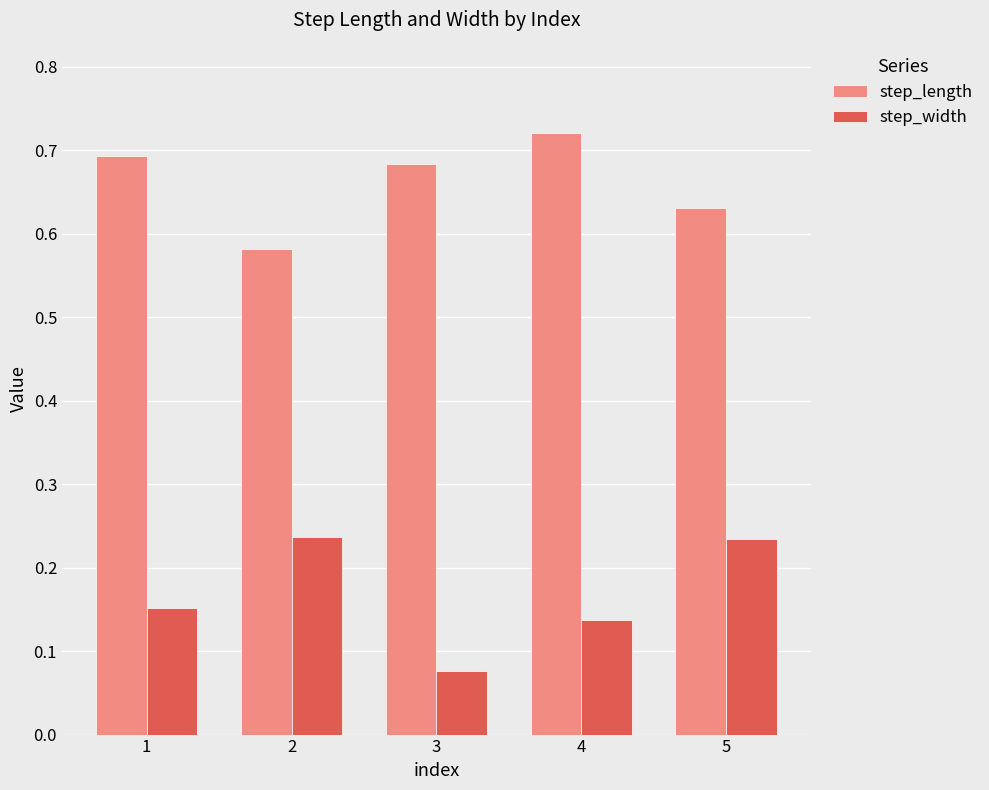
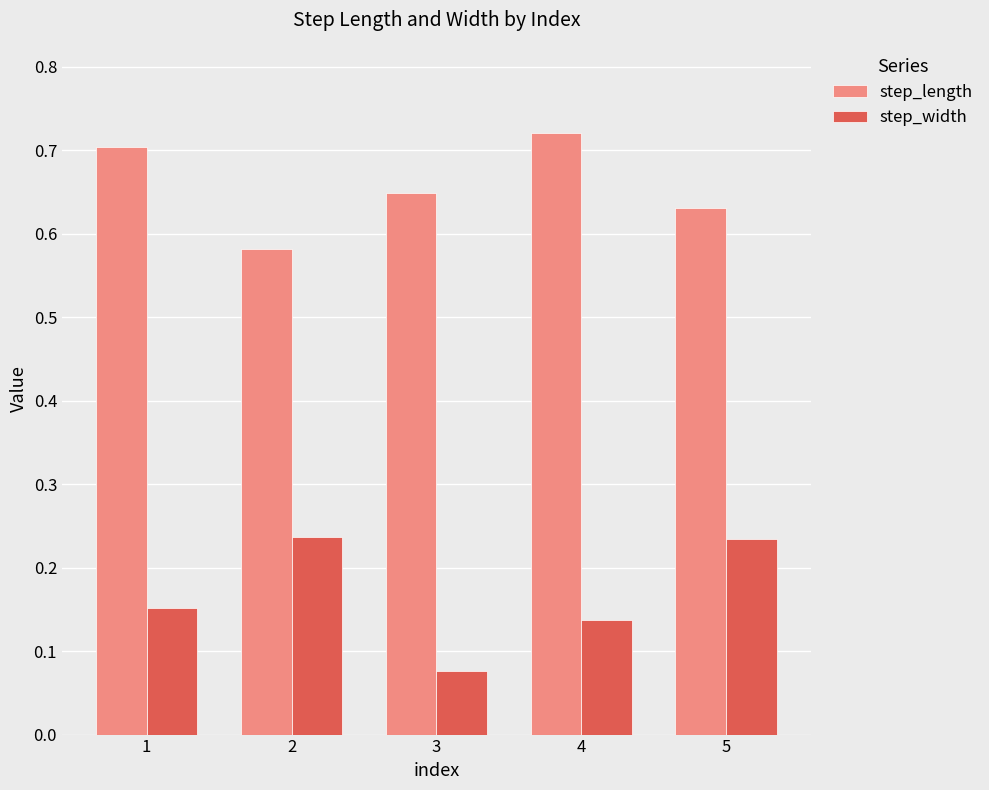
  {
    "step_length": {
-     "1": 0.69,
+     "1": 0.70,
      "2": 0.58,
-     "3": 0.68,
+     "3": 0.65,
      "4": 0.72,
      "5": 0.63
    },
    "step_width": {
      "1": 0.15,
      "2": 0.24,
      "3": 0.08,
      "4": 0.14,
      "5": 0.23
    }
  }
